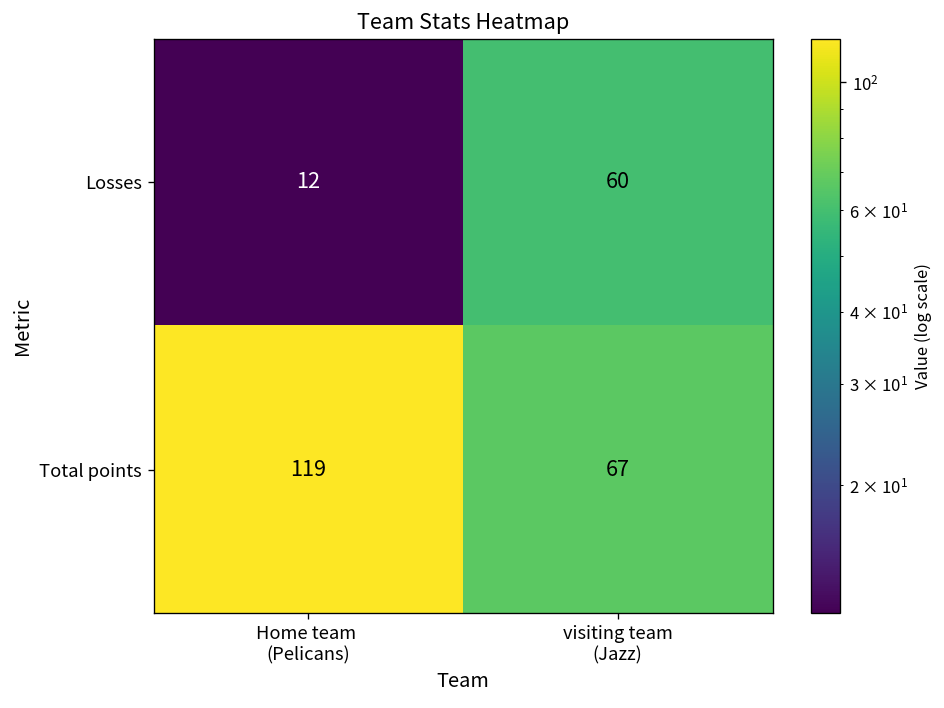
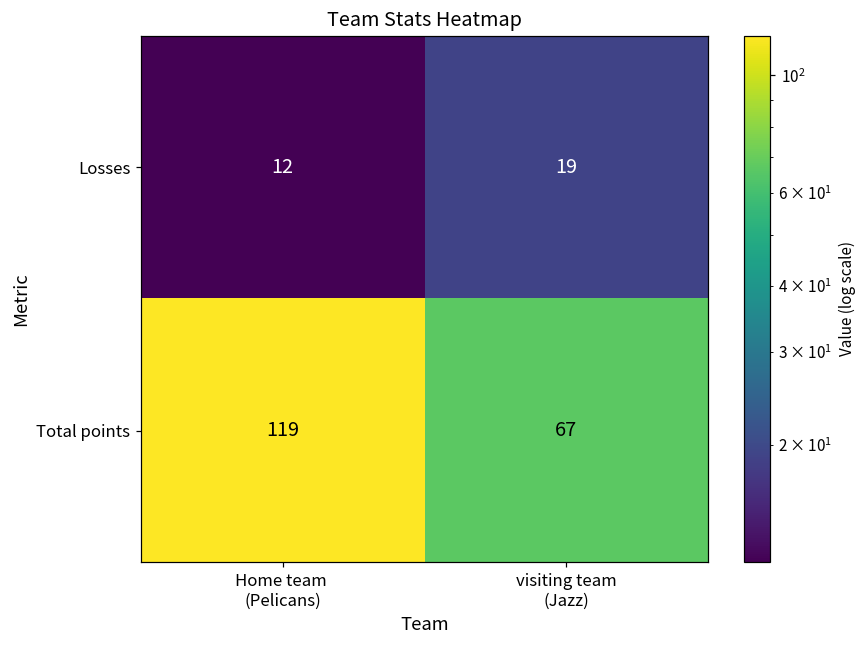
  {
    "Losses": {
      "Home team (Pelicans)": 12,
-     "visiting team (Jazz)": 60
+     "visiting team (Jazz)": 19
    },
    "Total points": {
      "Home team (Pelicans)": 119,
      "visiting team (Jazz)": 67
    }
  }
